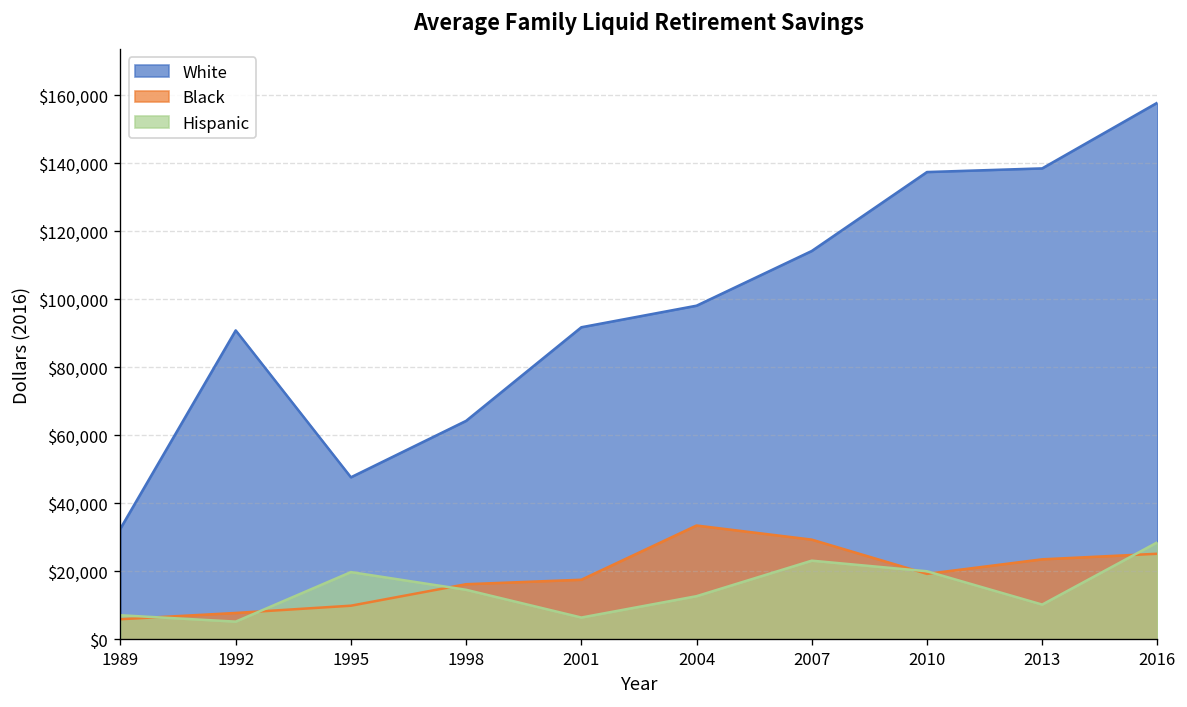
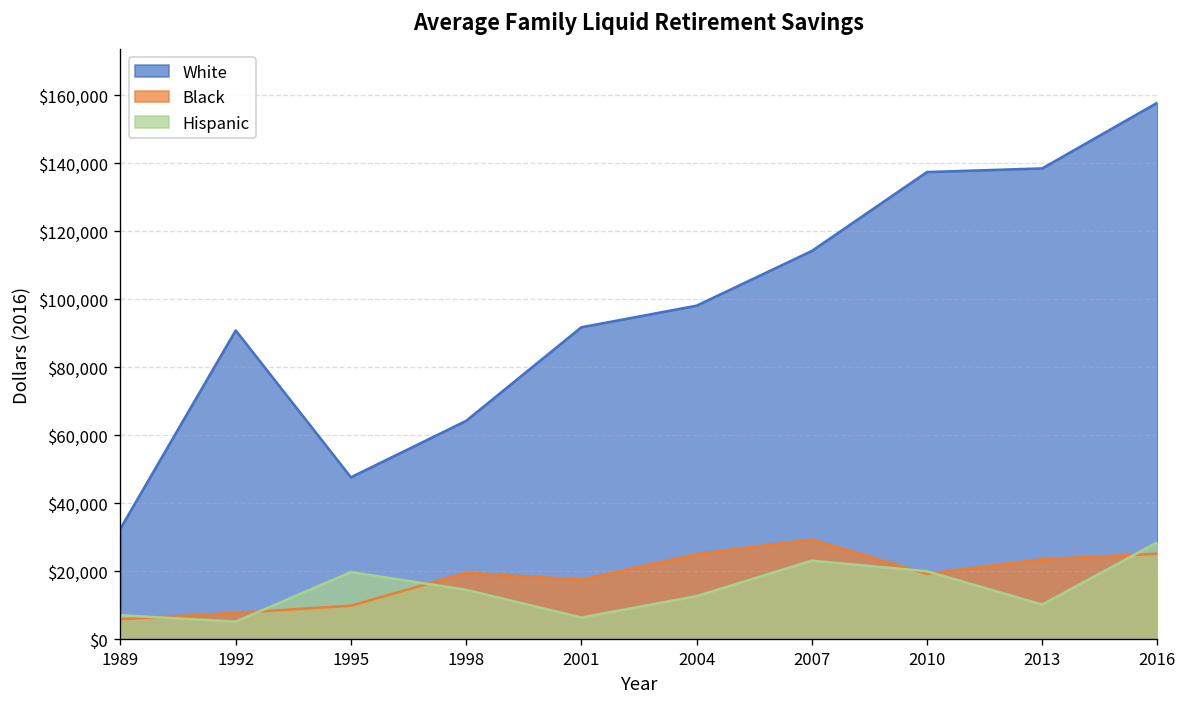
  {
    "White": {
      "1989": "$33,000",
      "1992": "$91,000",
      "1995": "$48,000",
      "1998": "$64,000",
      "2001": "$92,000",
      "2004": "$98,000",
      "2007": "$114,000",
      "2010": "$137,000",
      "2013": "$139,000",
      "2016": "$158,000"
    },
    "Black": {
      "1989": "$6,000",
      "1992": "$8,000",
      "1995": "$10,000",
-     "1998": "$16,000",
+     "1998": "$20,000",
      "2001": "$18,000",
-     "2004": "$34,000",
+     "2004": "$25,000",
      "2007": "$29,000",
      "2013": "$24,000",
      "2016": "$25,000"
    },
    "Hispanic": {
      "1989": "$7,000",
      "1992": "$5,000",
      "1995": "$20,000",
      "1998": "$15,000",
      "2001": "$6,000",
      "2004": "$13,000",
      "2007": "$23,000",
      "2013": "$10,000",
      "2016": "$29,000"
    }
  }
